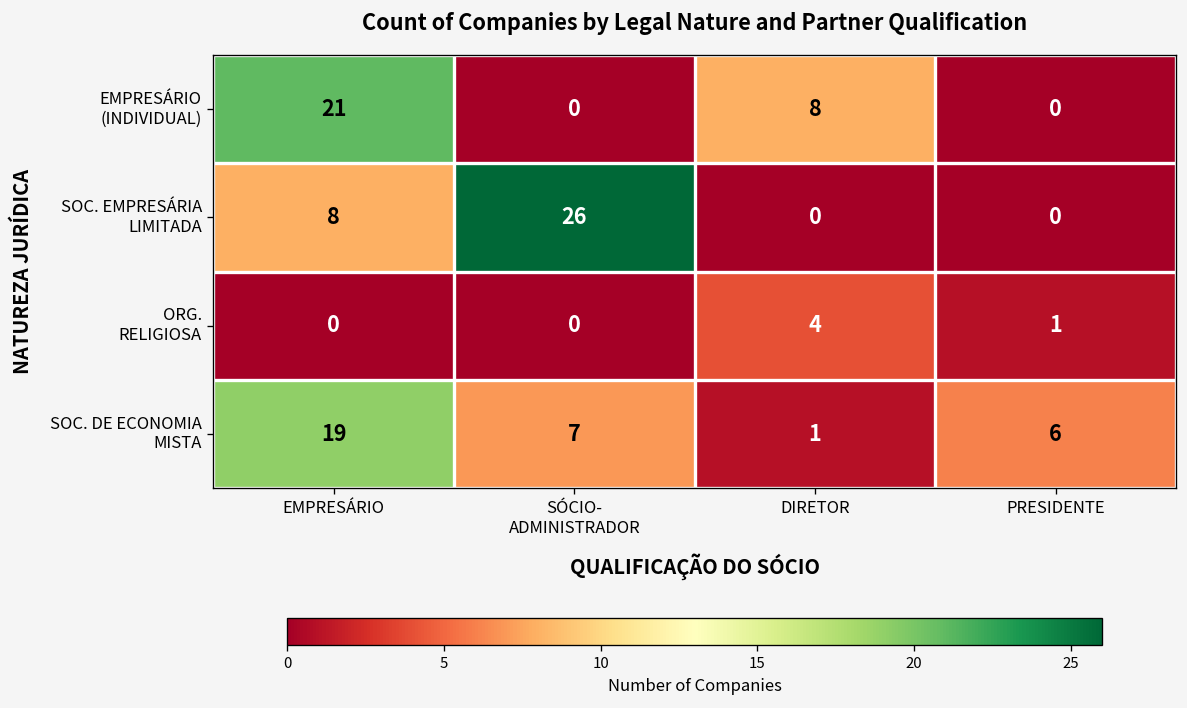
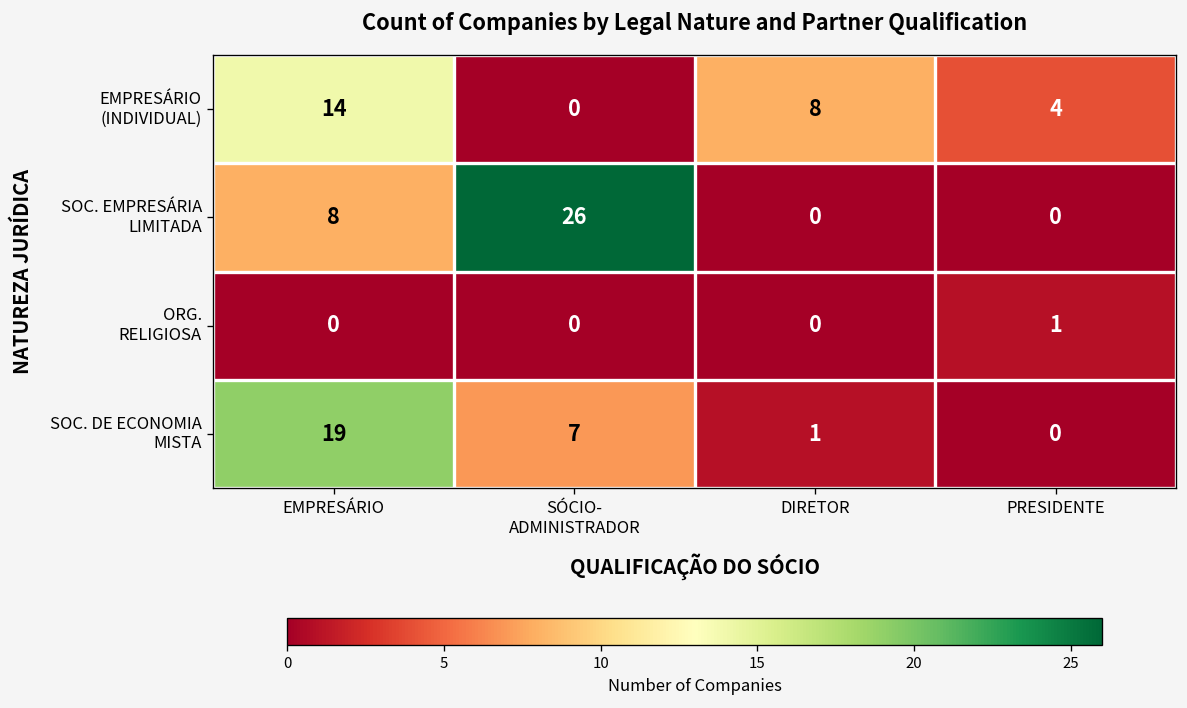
  {
    "EMPRESÁRIO (INDIVIDUAL)": {
-     "EMPRESÁRIO": 21,
+     "EMPRESÁRIO": 14,
      "SÓCIO- ADMINISTRADOR": 0,
      "DIRETOR": 8,
-     "PRESIDENTE": 0
+     "PRESIDENTE": 4
    },
    "SOC. EMPRESÁRIA LIMITADA": {
      "EMPRESÁRIO": 8,
      "SÓCIO- ADMINISTRADOR": 26,
      "DIRETOR": 0,
      "PRESIDENTE": 0
    },
    "ORG. RELIGIOSA": {
      "EMPRESÁRIO": 0,
      "SÓCIO- ADMINISTRADOR": 0,
-     "DIRETOR": 4,
+     "DIRETOR": 0,
      "PRESIDENTE": 1
    },
    "SOC. DE ECONOMIA MISTA": {
      "EMPRESÁRIO": 19,
      "SÓCIO- ADMINISTRADOR": 7,
      "DIRETOR": 1,
-     "PRESIDENTE": 6
+     "PRESIDENTE": 0
    }
  }
